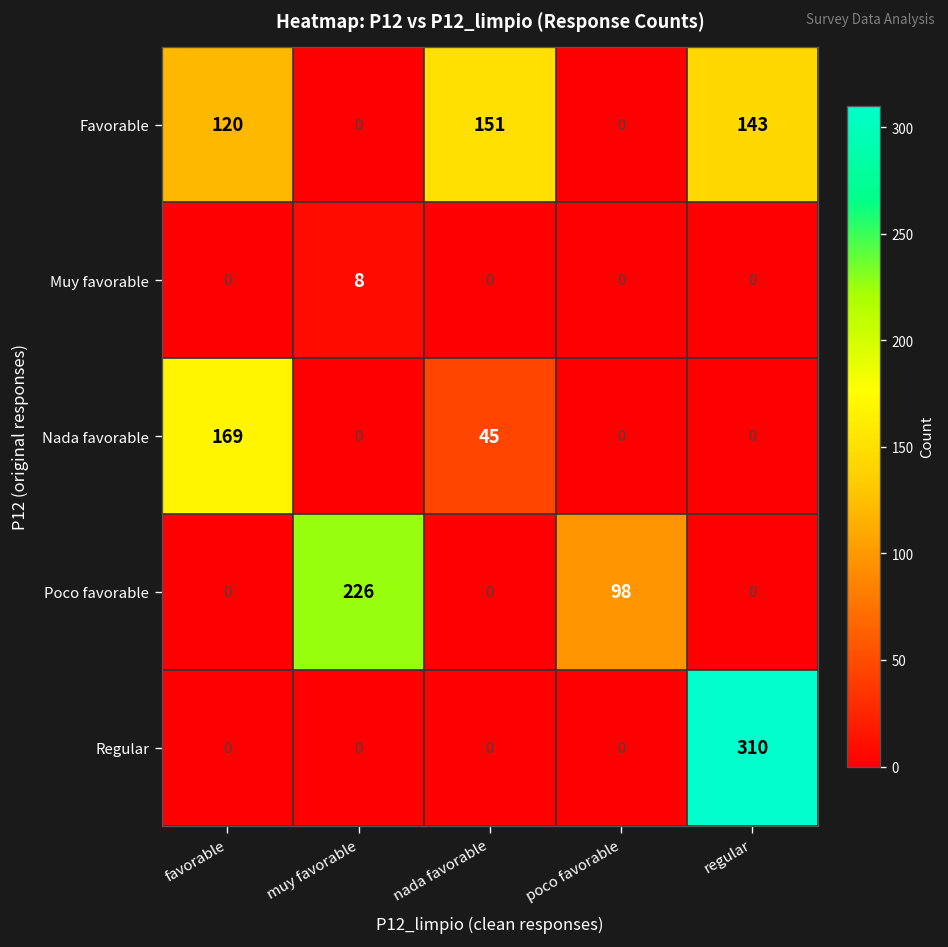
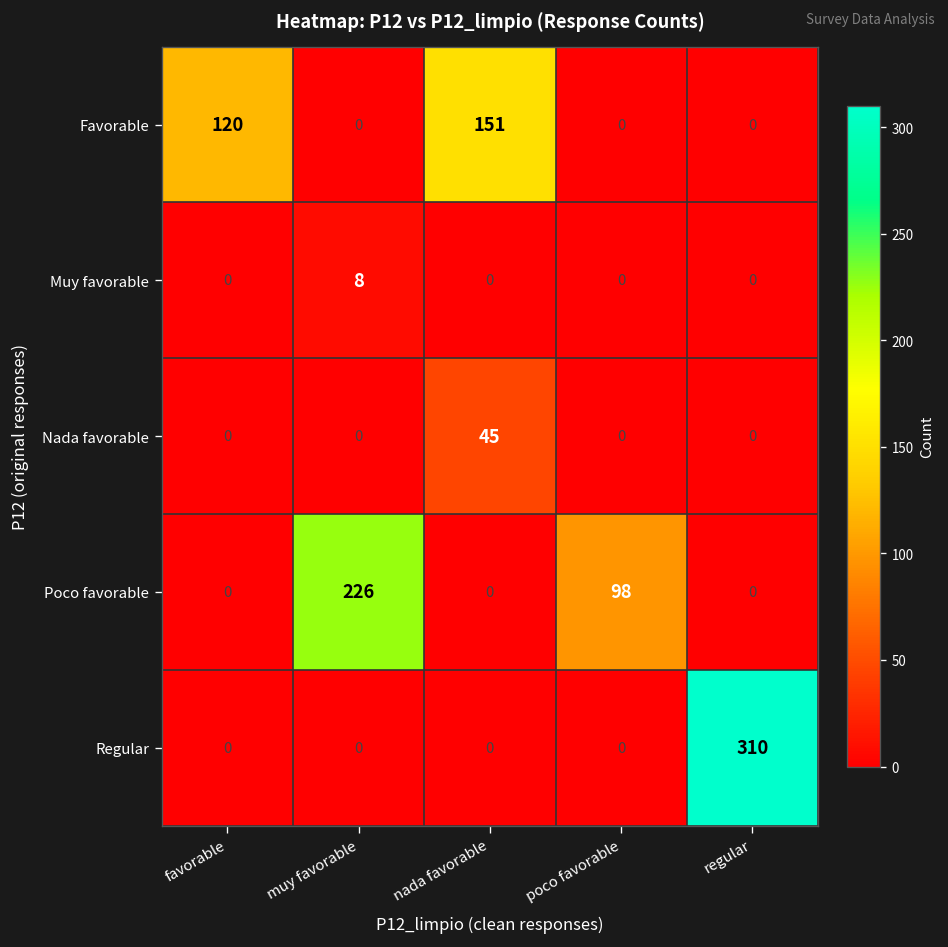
  {
    "Favorable": {
      "favorable": 120,
      "muy favorable": 0,
      "nada favorable": 151,
      "poco favorable": 0,
-     "regular": 143
+     "regular": 0
    },
    "Muy favorable": {
      "favorable": 0,
      "muy favorable": 8,
      "nada favorable": 0,
      "poco favorable": 0,
      "regular": 0
    },
    "Nada favorable": {
-     "favorable": 169,
+     "favorable": 0,
      "muy favorable": 0,
      "nada favorable": 45,
      "poco favorable": 0,
      "regular": 0
    },
    "Poco favorable": {
      "favorable": 0,
      "muy favorable": 226,
      "nada favorable": 0,
      "poco favorable": 98,
      "regular": 0
    },
    "Regular": {
      "favorable": 0,
      "muy favorable": 0,
      "nada favorable": 0,
      "poco favorable": 0,
      "regular": 310
    }
  }
